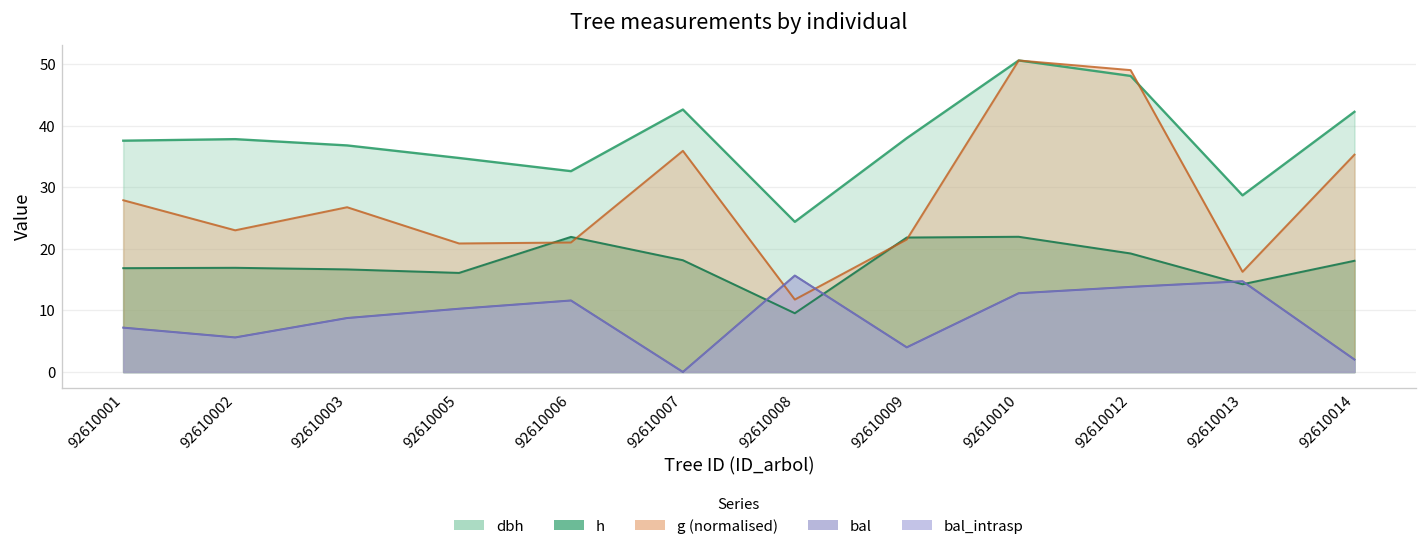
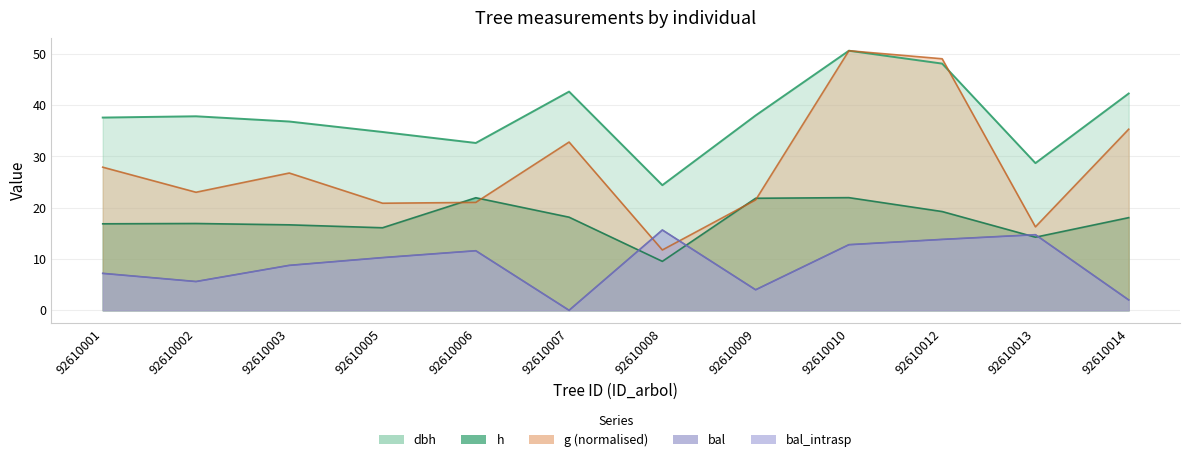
  {
    "h": {
      "92610001": 17,
      "92610002": 17,
      "92610003": 17,
      "92610005": 16,
      "92610006": 22,
      "92610007": 18,
      "92610008": 10,
      "92610010": 22,
      "92610012": 19,
      "92610013": 14,
      "92610014": 18
    },
    "g (normalised)": {
      "92610001": 28,
      "92610002": 23,
      "92610003": 27,
      "92610005": 21,
      "92610006": 21,
-     "92610007": 36,
+     "92610007": 33,
      "92610008": 12,
      "92610012": 49,
      "92610013": 16,
      "92610014": 35
    }
  }
